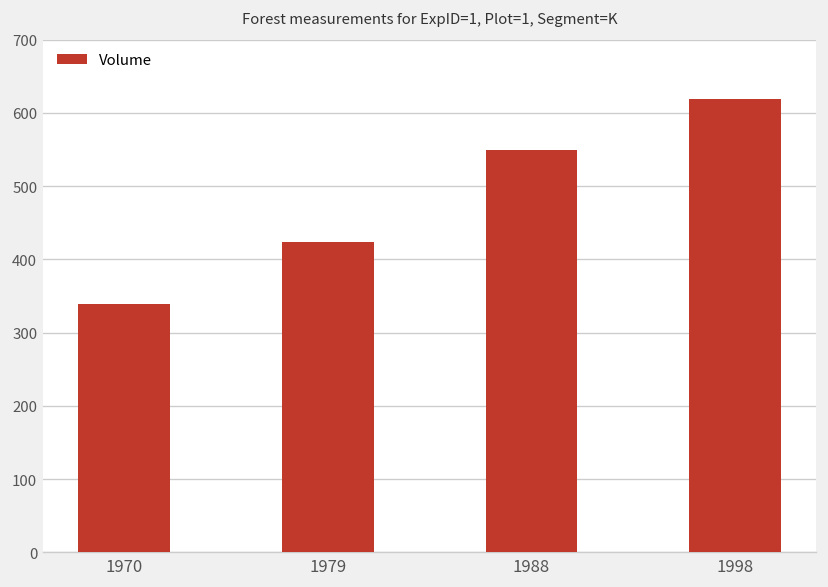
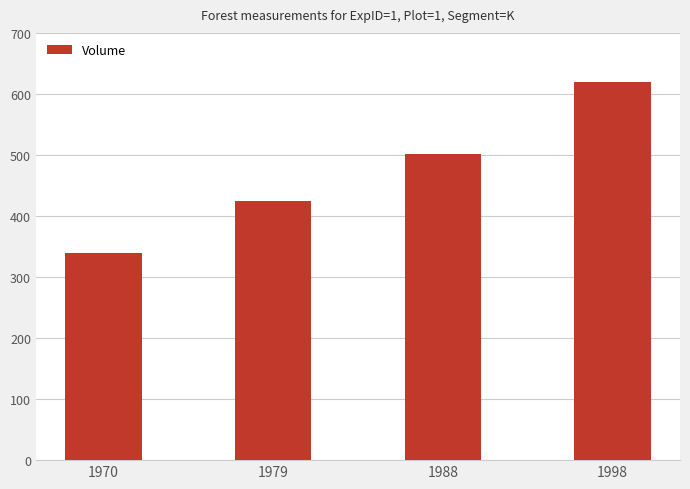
  {
    "1970": 340,
    "1979": 420,
-   "1988": 550,
+   "1988": 500,
    "1998": 620
  }
